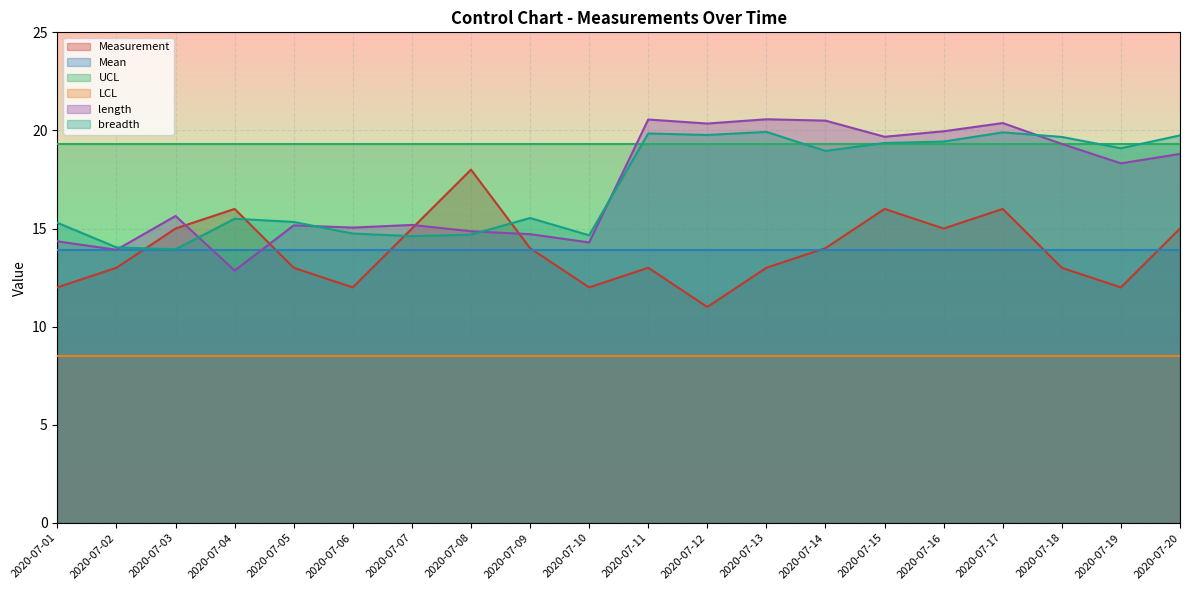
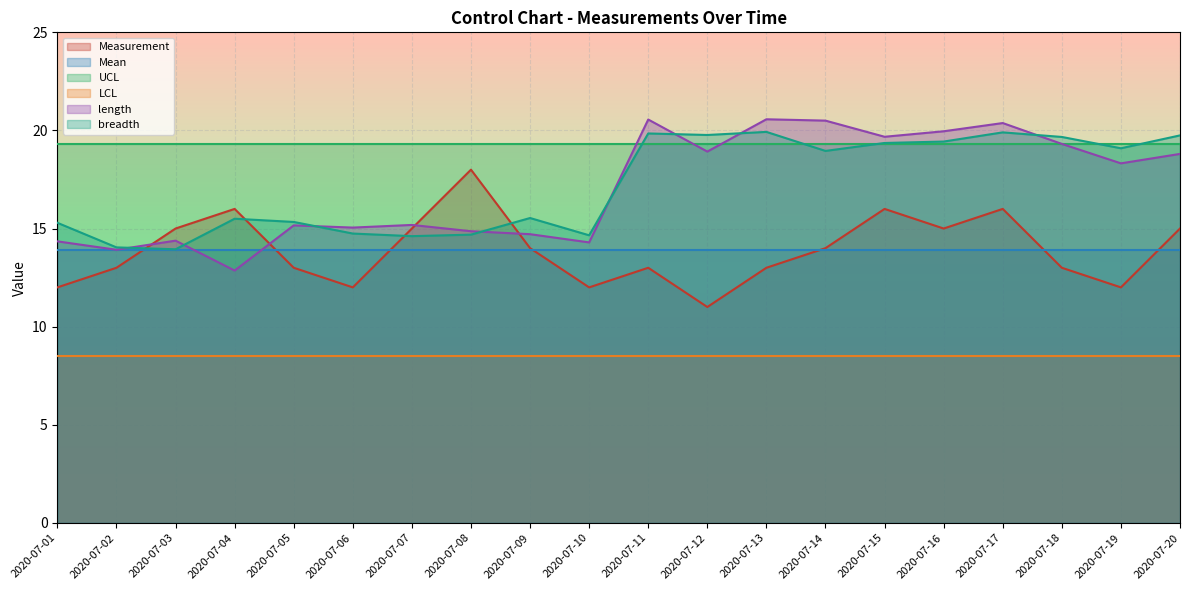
  {
    "length": {
      "2020-07-01": 14.3,
-     "2020-07-03": 15.6,
+     "2020-07-03": 14.4,
      "2020-07-04": 12.9,
      "2020-07-05": 15.2,
      "2020-07-06": 15.0,
      "2020-07-07": 15.2,
      "2020-07-08": 14.9,
      "2020-07-09": 14.7,
      "2020-07-10": 14.3,
      "2020-07-11": 20.6,
-     "2020-07-12": 20.4,
+     "2020-07-12": 18.9,
      "2020-07-13": 20.6,
      "2020-07-14": 20.5,
      "2020-07-15": 19.7,
      "2020-07-16": 20.0,
      "2020-07-17": 20.4,
      "2020-07-19": 18.3,
      "2020-07-20": 18.8
    }
  }
